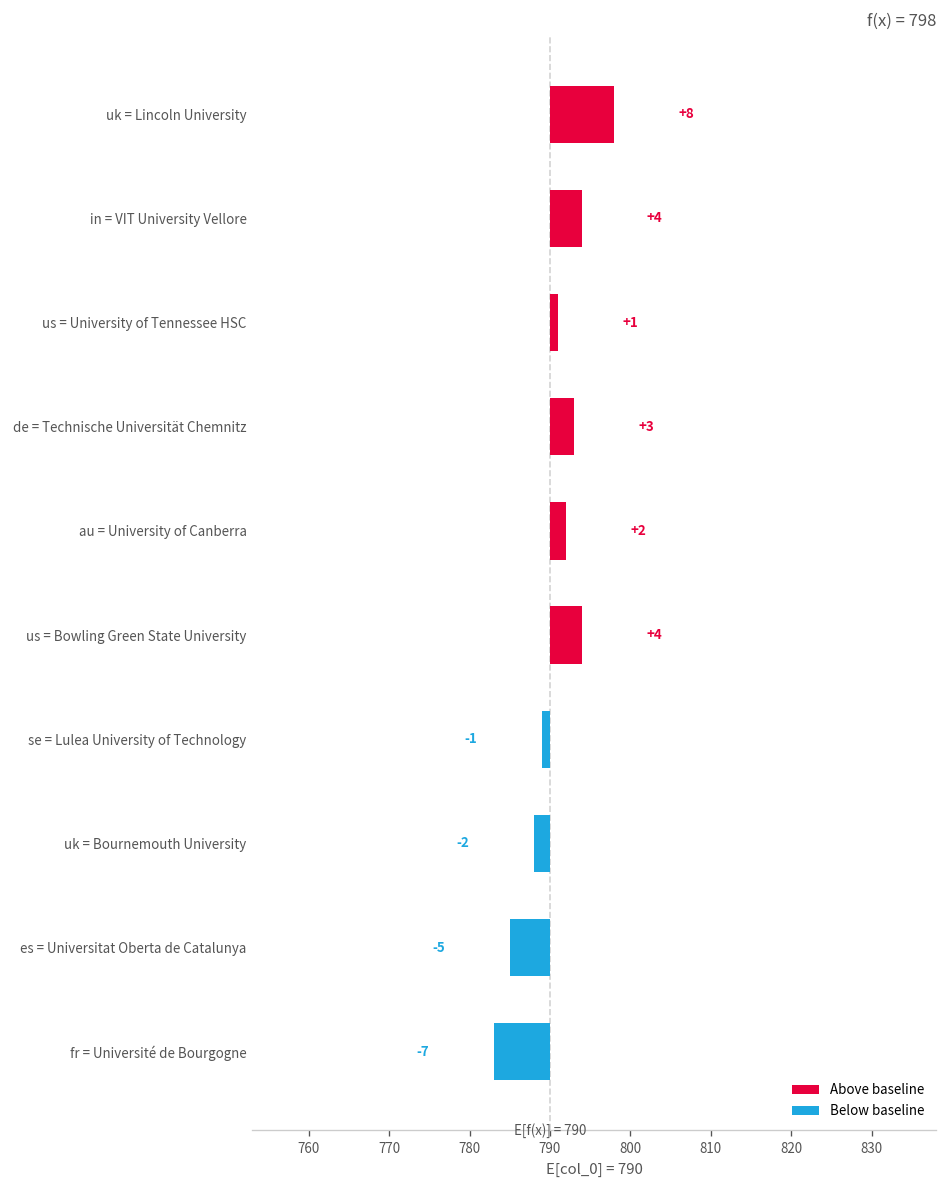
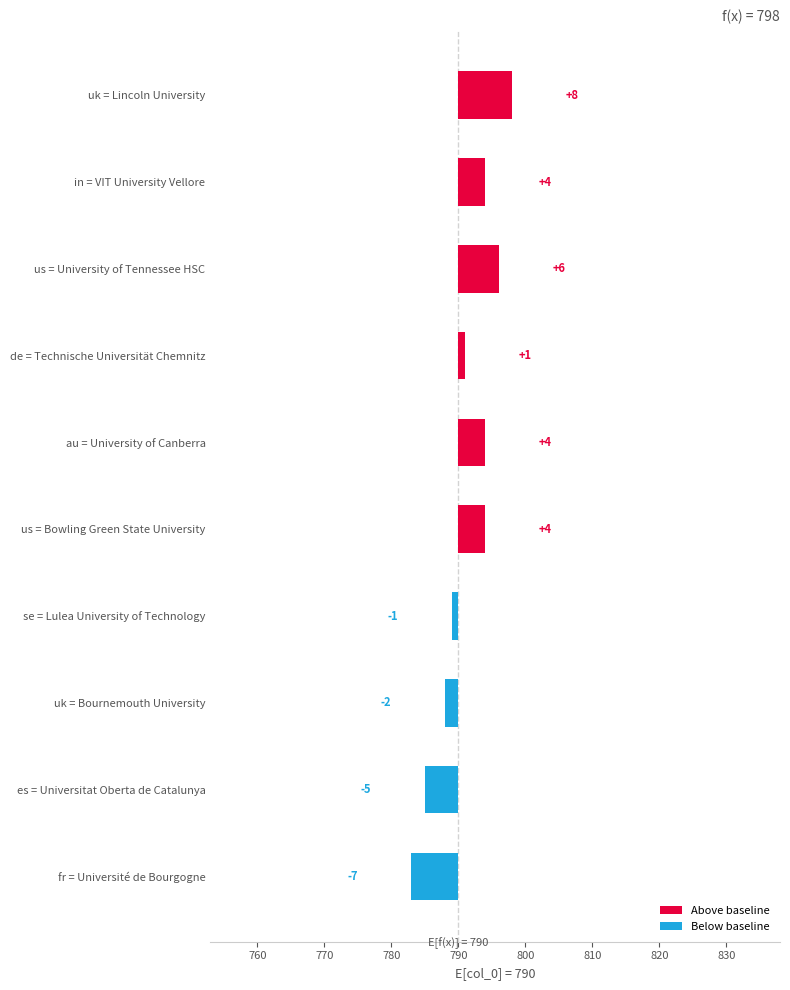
  {
    "Above baseline": {
-     "us = University of Tennessee HSC": "+1",
-     "de = Technische Universität Chemnitz": "+3",
-     "au = University of Canberra": "+2"
+     "us = University of Tennessee HSC": "+6",
+     "de = Technische Universität Chemnitz": "+1",
+     "au = University of Canberra": "+4"
    }
  }
